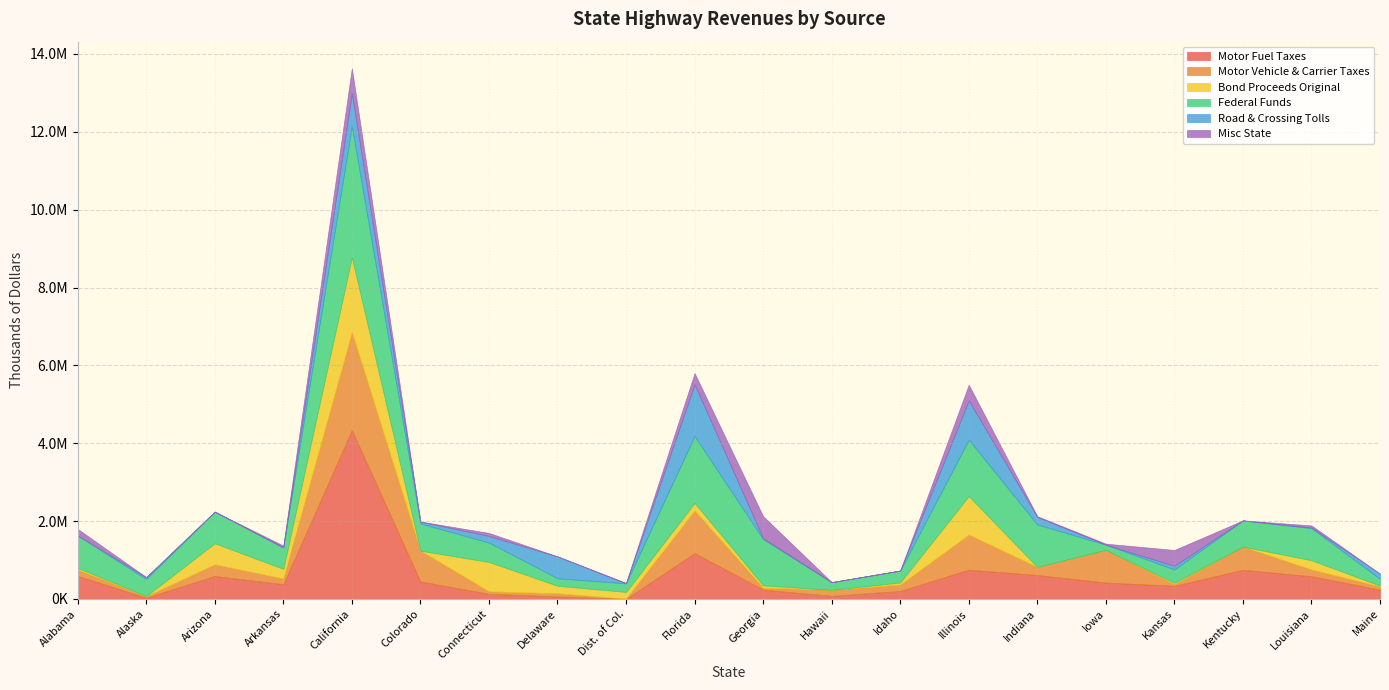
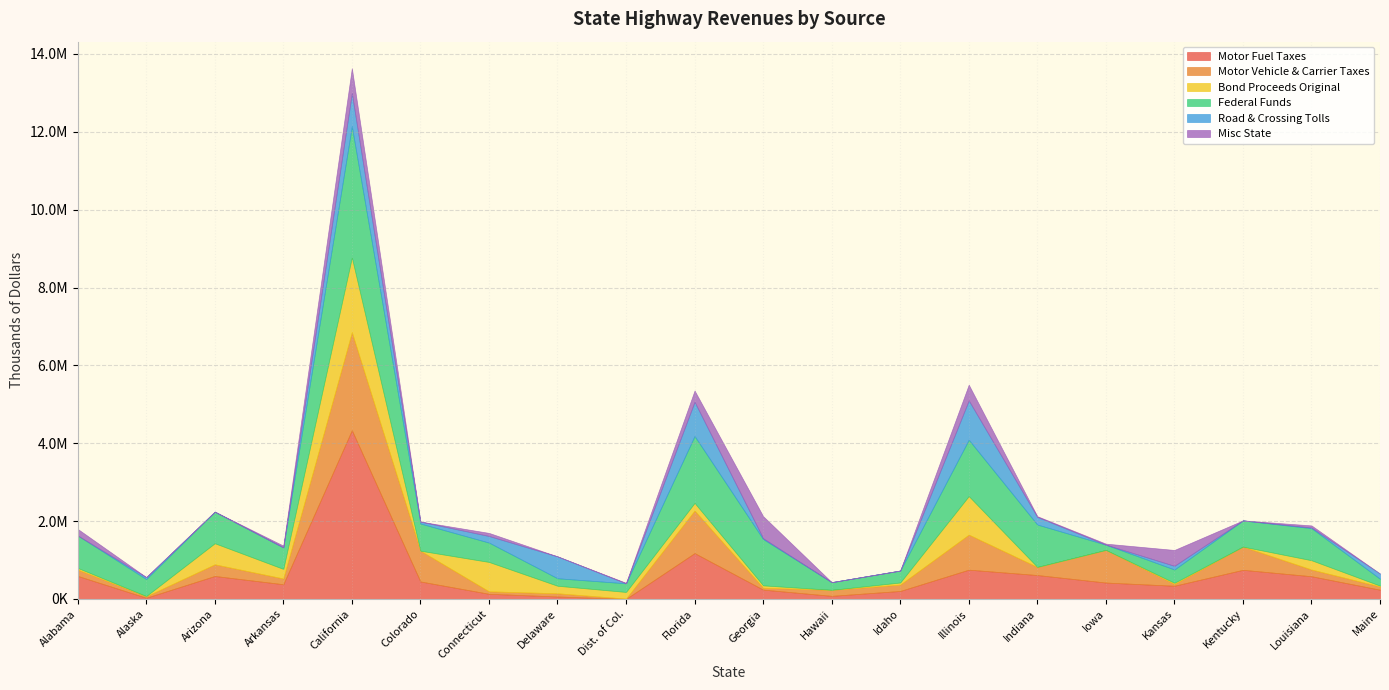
  {
    "Bond Proceeds Original": {
      "Arizona": 500000,
      "Arkansas": 200000,
      "California": 1900000,
      "Connecticut": 800000,
      "Delaware": 200000,
      "Dist. of Col.": 200000,
      "Florida": 200000,
      "Illinois": 1000000,
      "Louisiana": 200000
    },
    "Federal Funds": {
      "California": 3400000,
      "Connecticut": 500000,
      "Delaware": 200000,
      "Florida": 1700000,
      "Illinois": 1400000,
      "Indiana": 1100000,
      "Kansas": 300000,
      "Maine": 200000
    },
    "Road & Crossing Tolls": {
      "California": 900000,
      "Connecticut": 200000,
-     "Florida": 1300000,
+     "Florida": 900000,
      "Illinois": 1000000,
      "Kansas": 100000
    },
    "Misc State": {
      "Alabama": 200000,
      "California": 600000,
      "Connecticut": 100000,
      "Florida": 300000,
      "Georgia": 600000,
      "Illinois": 400000,
      "Kansas": 400000
    }
  }
